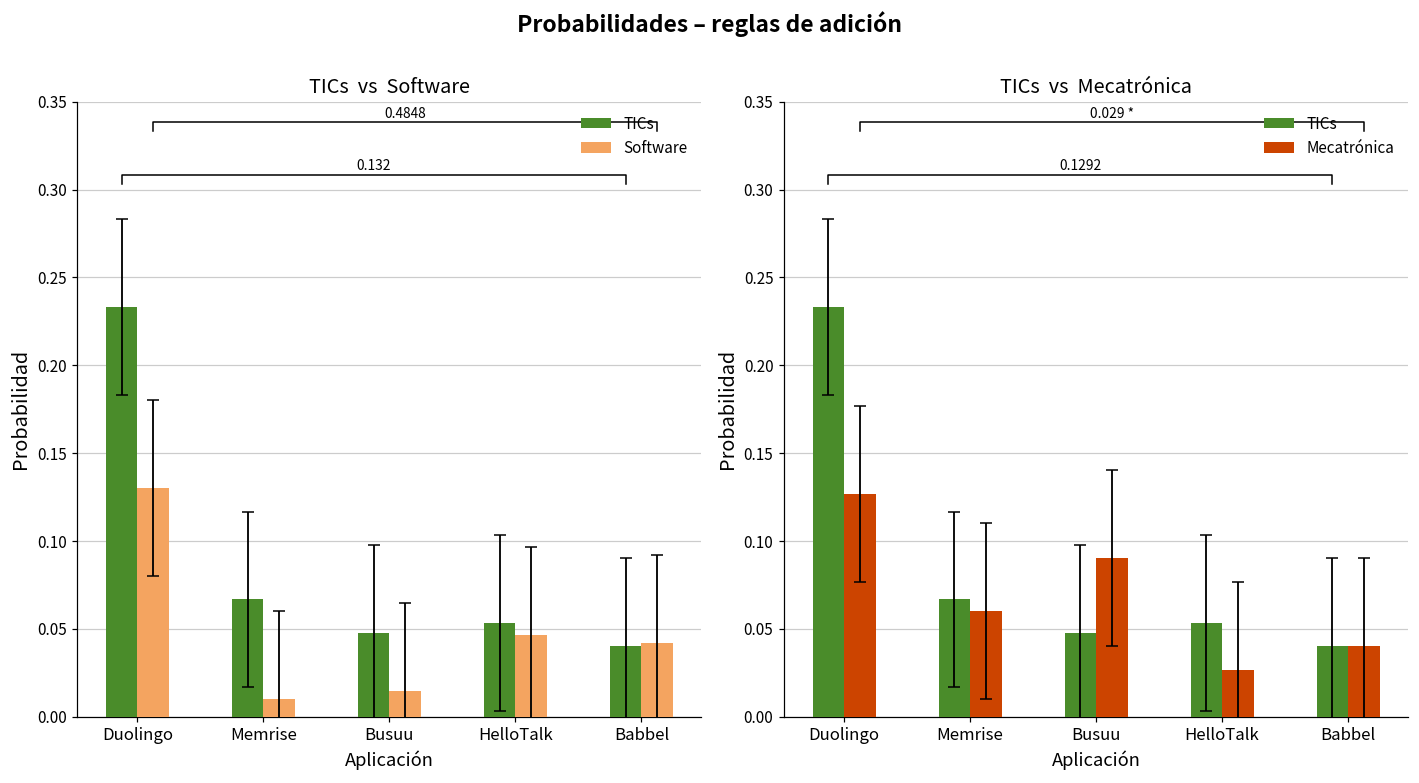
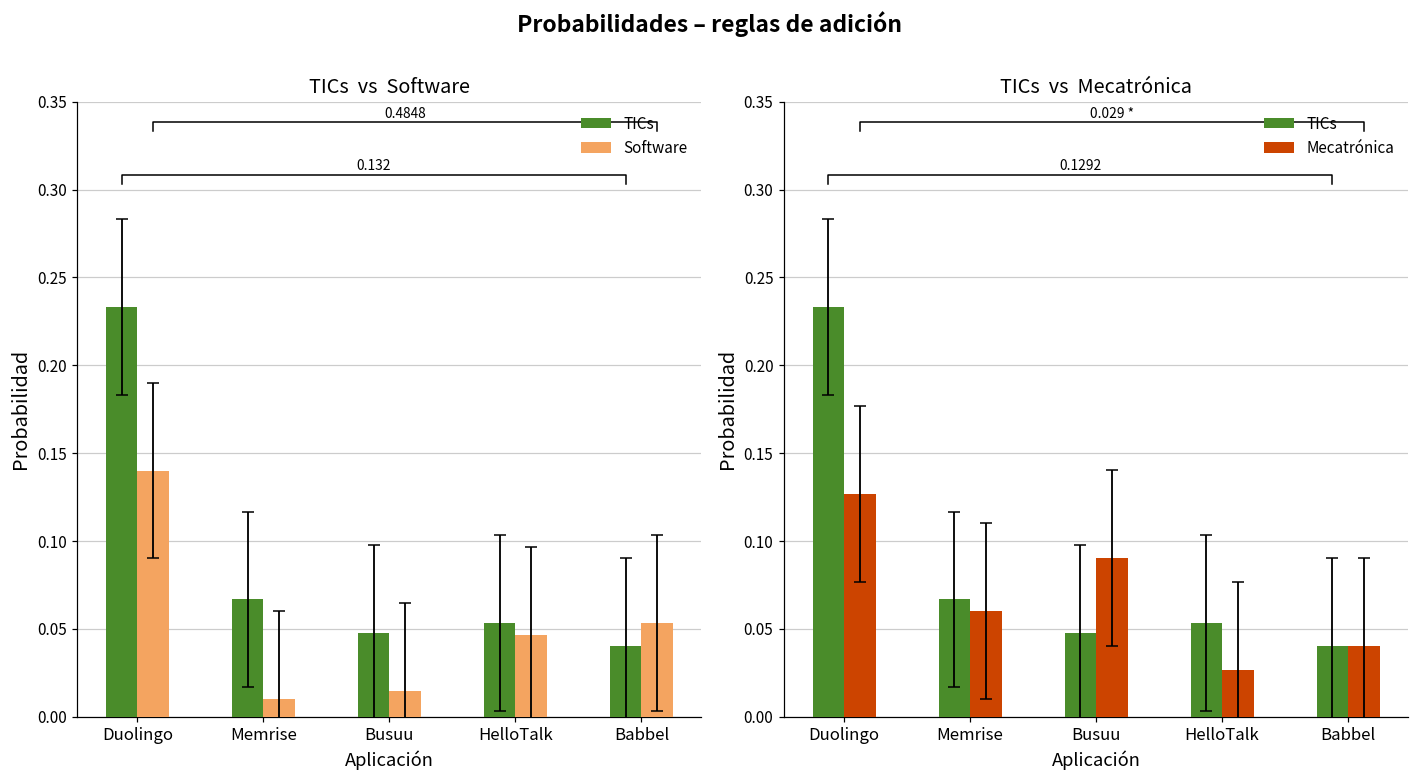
  {
    "TICs vs Software": {
      "TICs": {
        "Duolingo": 0.233,
        "Memrise": 0.067,
        "Busuu": 0.047,
        "HelloTalk": 0.053,
        "Babbel": 0.040
      },
      "Software": {
-       "Duolingo": 0.13,
+       "Duolingo": 0.14,
        "Memrise": 0.010,
        "Busuu": 0.015,
        "HelloTalk": 0.047,
-       "Babbel": 0.042
+       "Babbel": 0.053
      }
    },
    "TICs vs Mecatrónica": {
      "TICs": {
        "Duolingo": 0.233,
        "Memrise": 0.067,
        "Busuu": 0.047,
        "HelloTalk": 0.053,
        "Babbel": 0.040
      },
      "Mecatrónica": {
        "Duolingo": 0.127,
        "Memrise": 0.060,
        "Busuu": 0.090,
        "HelloTalk": 0.027,
        "Babbel": 0.040
      }
    }
  }
